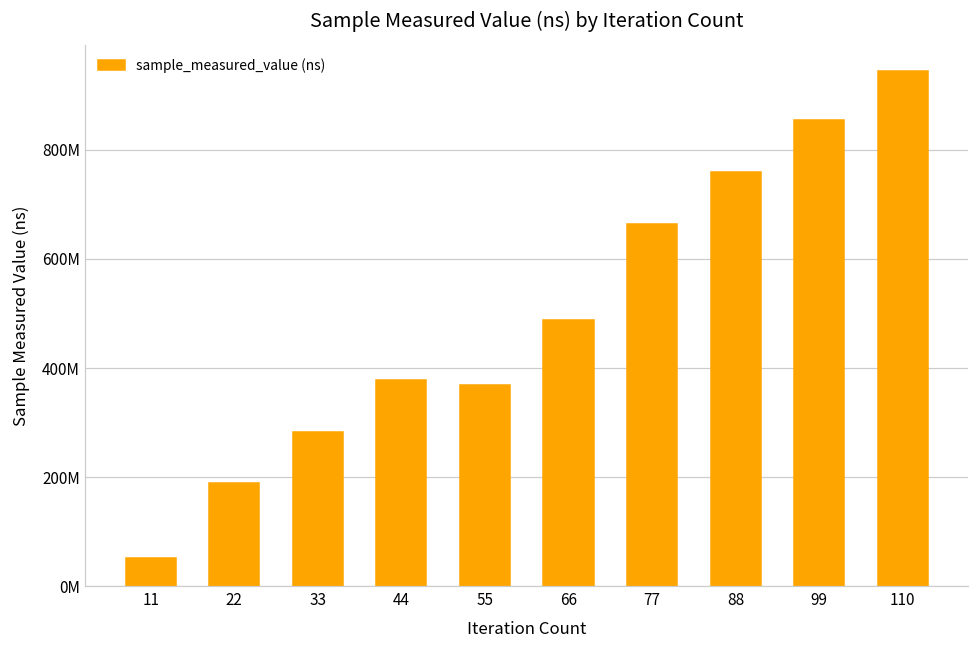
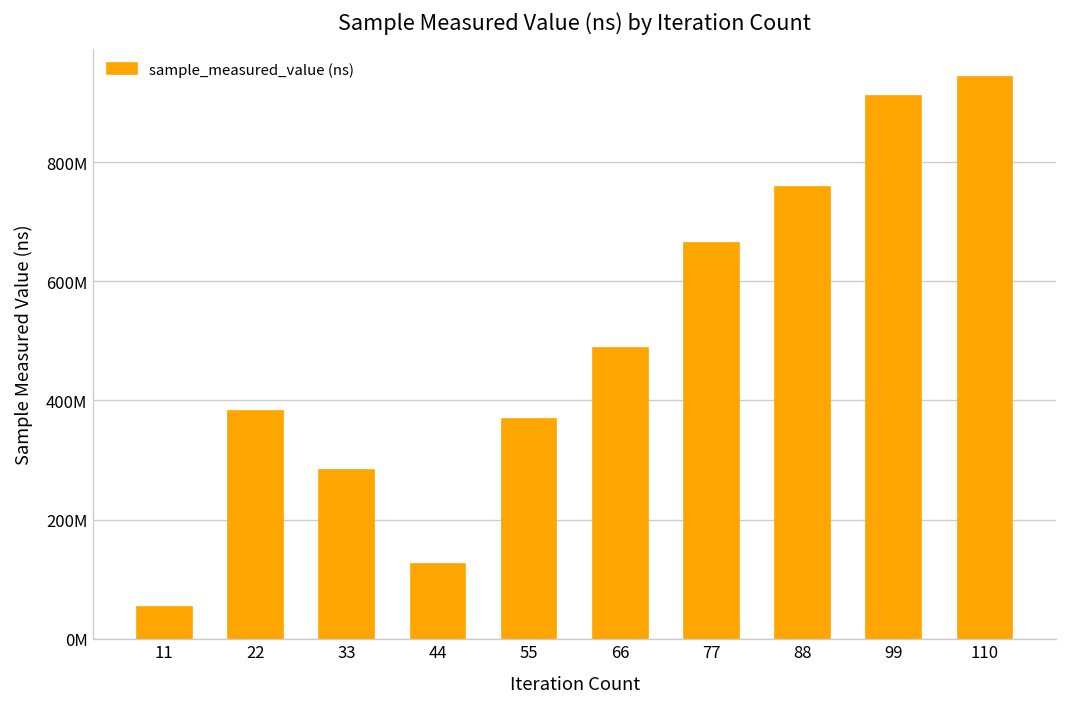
  {
    "11": 50000000,
-   "22": 190000000,
+   "22": 380000000,
    "33": 280000000,
-   "44": 380000000,
+   "44": 130000000,
    "55": 370000000,
    "66": 490000000,
    "77": 660000000,
    "88": 760000000,
-   "99": 850000000,
+   "99": 910000000,
    "110": 940000000
  }
